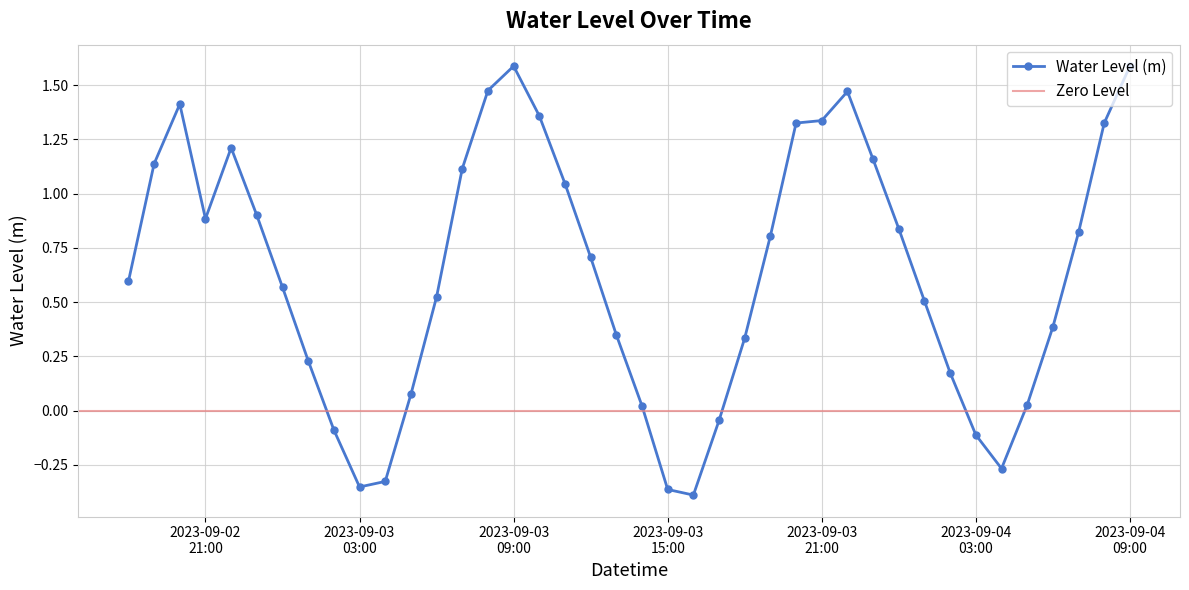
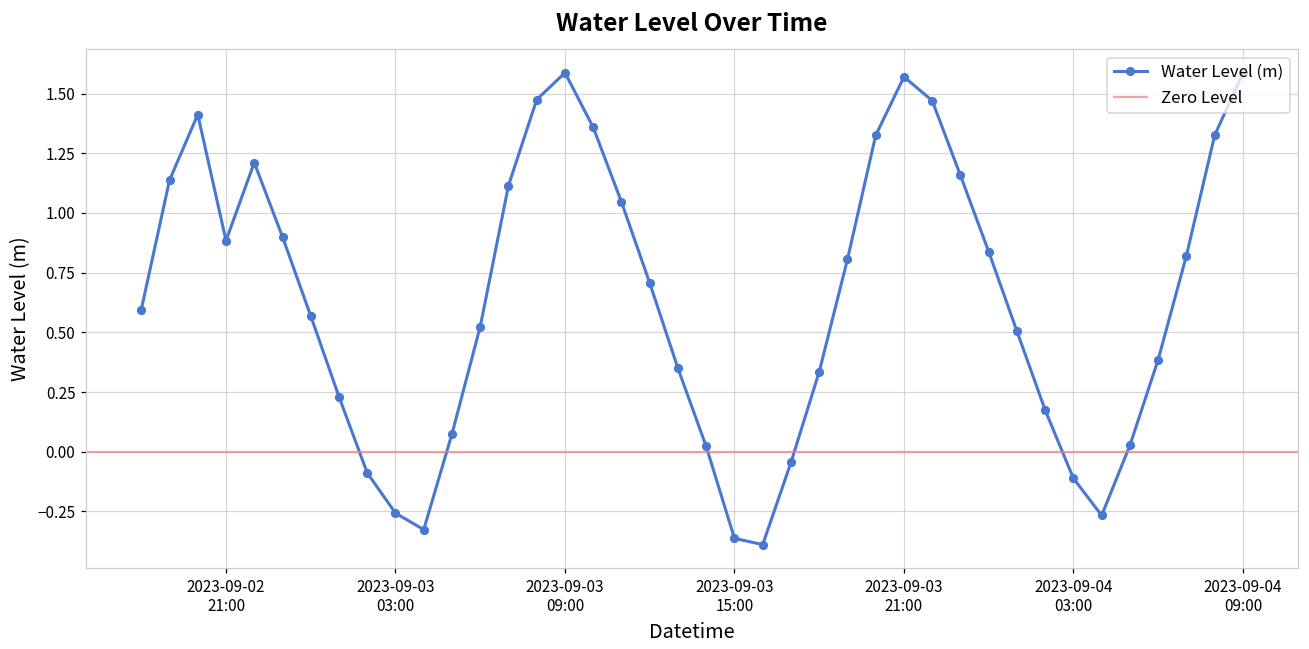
  {
    "2023-09-02 21:00": 0.88,
-   "2023-09-03 03:00": -0.35,
+   "2023-09-03 03:00": -0.26,
    "2023-09-03 09:00": 1.59,
    "2023-09-03 15:00": -0.36,
-   "2023-09-03 21:00": 1.34,
+   "2023-09-03 21:00": 1.57,
    "2023-09-04 03:00": -0.11
  }
